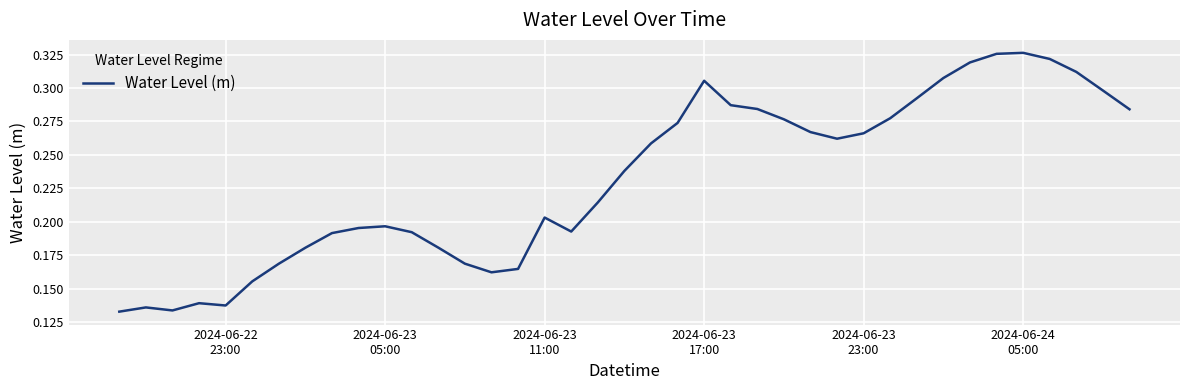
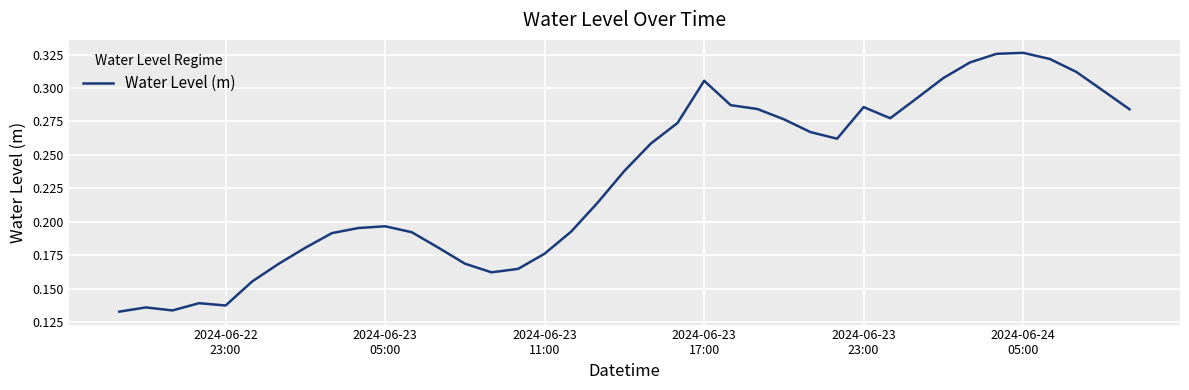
  {
    "2024-06-22 23:00": 0.137,
    "2024-06-23 05:00": 0.197,
-   "2024-06-23 11:00": 0.203,
+   "2024-06-23 11:00": 0.176,
    "2024-06-23 17:00": 0.305,
-   "2024-06-23 23:00": 0.266,
+   "2024-06-23 23:00": 0.286,
    "2024-06-24 05:00": 0.326
  }
